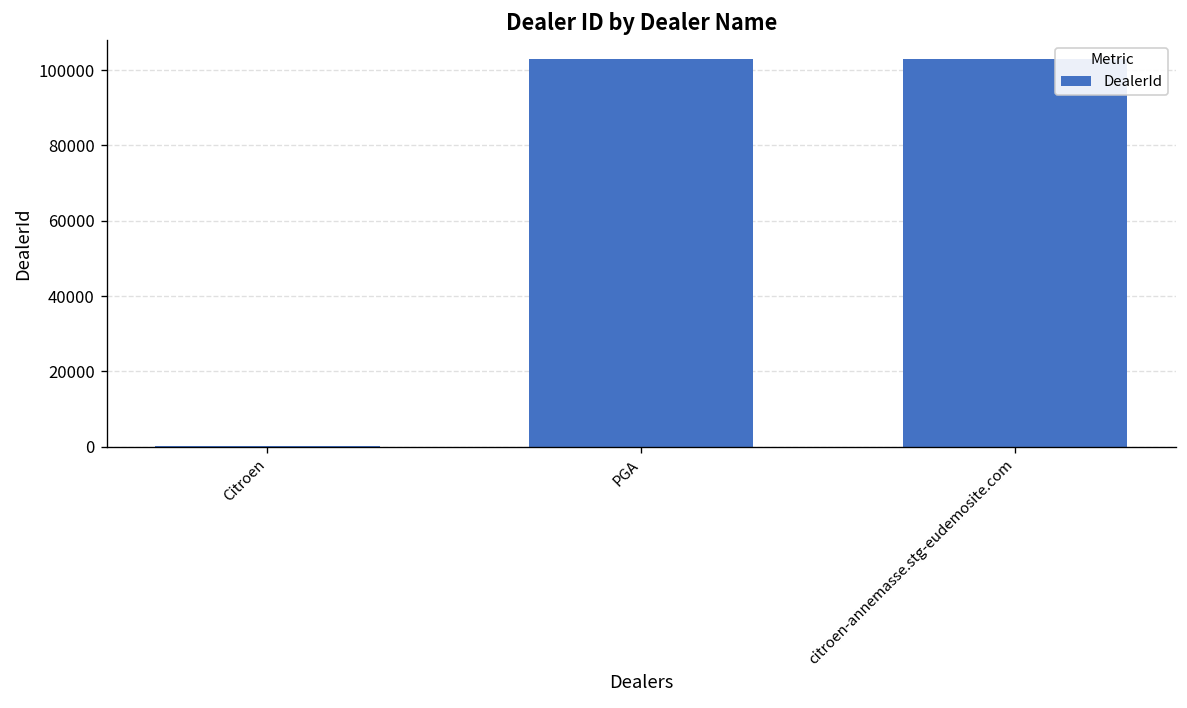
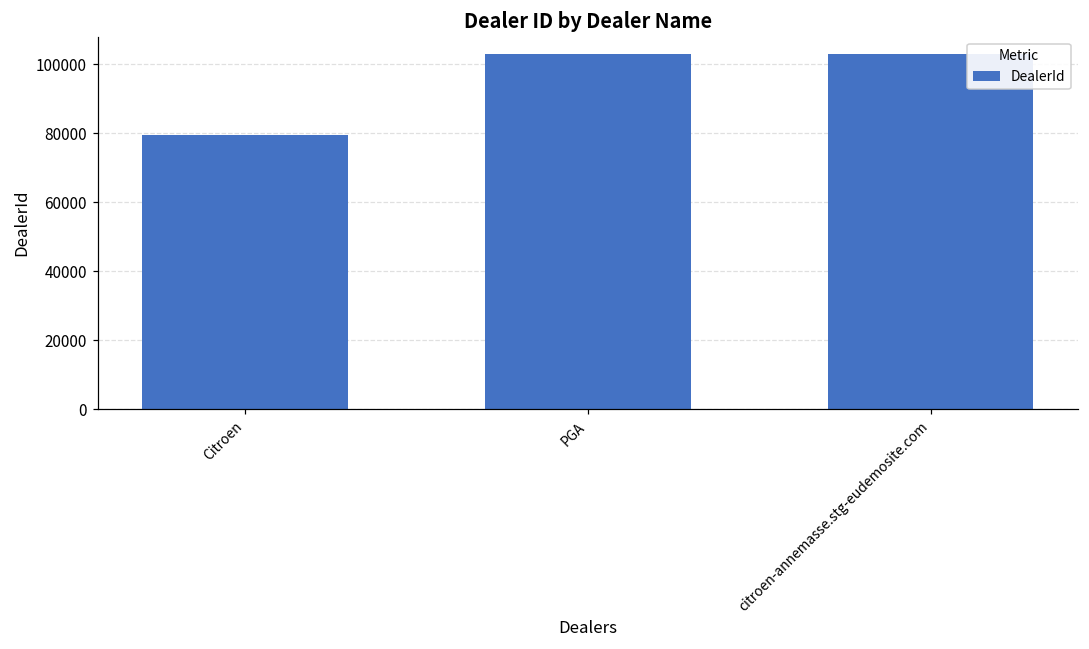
  {
-   "Citroen": 0,
+   "Citroen": 79000,
    "PGA": 103000,
    "citroen-annemasse.stg-eudemosite.com": 103000
  }
